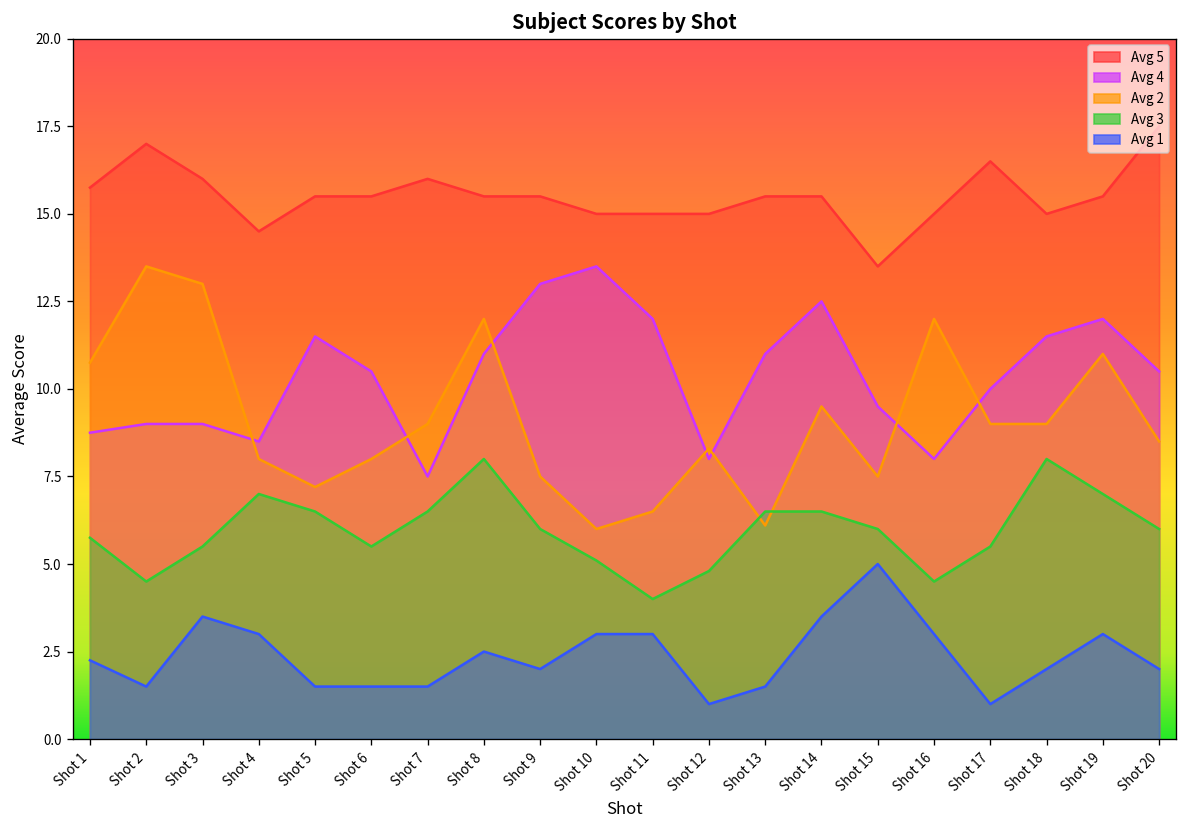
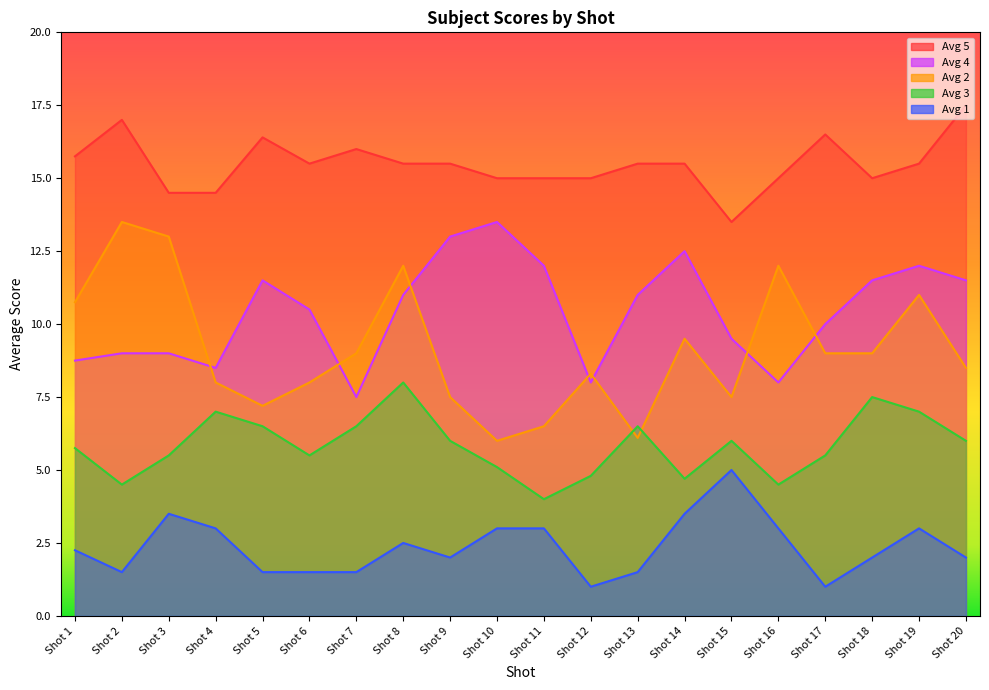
  {
    "Avg 5": {
      "Shot 1": 15.8,
      "Shot 2": 17.0,
-     "Shot 3": 16.0,
+     "Shot 3": 14.5,
      "Shot 4": 14.5,
-     "Shot 5": 15.5,
+     "Shot 5": 16.4,
      "Shot 6": 15.5,
      "Shot 7": 16.0,
      "Shot 8": 15.5,
      "Shot 9": 15.5,
      "Shot 10": 15.0,
      "Shot 11": 15.0,
      "Shot 12": 15.0,
      "Shot 13": 15.5,
      "Shot 14": 15.5,
      "Shot 15": 13.5,
      "Shot 16": 15.0,
      "Shot 17": 16.5,
      "Shot 18": 15.0,
      "Shot 19": 15.5
    },
    "Avg 4": {
      "Shot 1": 8.8,
      "Shot 2": 9.0,
      "Shot 3": 9.0,
      "Shot 4": 8.5,
      "Shot 5": 11.5,
      "Shot 6": 10.5,
      "Shot 7": 7.5,
      "Shot 8": 11.0,
      "Shot 9": 13.0,
      "Shot 10": 13.5,
      "Shot 11": 12.0,
      "Shot 12": 8.0,
      "Shot 13": 11.0,
      "Shot 14": 12.5,
      "Shot 15": 9.5,
      "Shot 16": 8.0,
      "Shot 17": 10.0,
      "Shot 18": 11.5,
      "Shot 19": 12.0,
-     "Shot 20": 10.5
+     "Shot 20": 11.5
    },
    "Avg 2": {
      "Shot 1": 10.8,
      "Shot 2": 13.5,
      "Shot 3": 13.0,
      "Shot 4": 8.0,
      "Shot 5": 7.2,
      "Shot 6": 8.0,
      "Shot 7": 9.0,
      "Shot 8": 12.0,
      "Shot 9": 7.5,
      "Shot 10": 6.0,
      "Shot 11": 6.5,
      "Shot 12": 8.3,
      "Shot 13": 6.1,
      "Shot 14": 9.5,
      "Shot 15": 7.5,
      "Shot 16": 12.0,
      "Shot 17": 9.0,
      "Shot 18": 9.0,
      "Shot 19": 11.0,
      "Shot 20": 8.5
    },
    "Avg 3": {
      "Shot 1": 5.8,
      "Shot 2": 4.5,
      "Shot 3": 5.5,
      "Shot 4": 7.0,
      "Shot 5": 6.5,
      "Shot 6": 5.5,
      "Shot 7": 6.5,
      "Shot 8": 8.0,
      "Shot 9": 6.0,
      "Shot 10": 5.1,
      "Shot 11": 4.0,
      "Shot 12": 4.8,
      "Shot 13": 6.5,
-     "Shot 14": 6.5,
+     "Shot 14": 4.7,
      "Shot 15": 6.0,
      "Shot 16": 4.5,
      "Shot 17": 5.5,
-     "Shot 18": 8.0,
+     "Shot 18": 7.5,
      "Shot 19": 7.0,
      "Shot 20": 6.0
    },
    "Avg 1": {
      "Shot 1": 2.3,
      "Shot 2": 1.5,
      "Shot 3": 3.5,
      "Shot 4": 3.0,
      "Shot 5": 1.5,
      "Shot 6": 1.5,
      "Shot 7": 1.5,
      "Shot 8": 2.5,
      "Shot 9": 2.0,
      "Shot 10": 3.0,
      "Shot 11": 3.0,
      "Shot 12": 1.0,
      "Shot 13": 1.5,
      "Shot 14": 3.5,
      "Shot 15": 5.0,
      "Shot 16": 3.0,
      "Shot 17": 1.0,
      "Shot 18": 2.0,
      "Shot 19": 3.0,
      "Shot 20": 2.0
    }
  }
